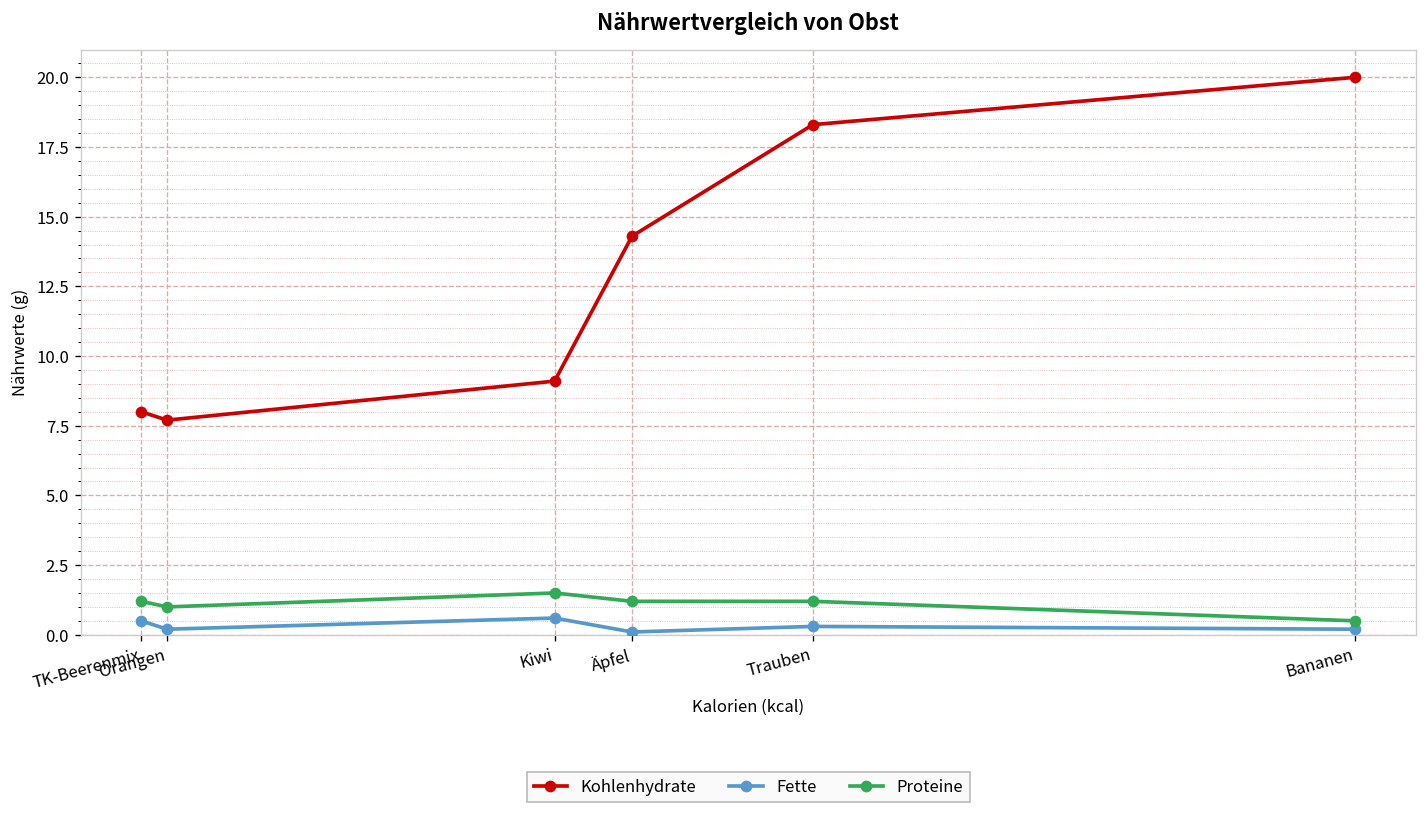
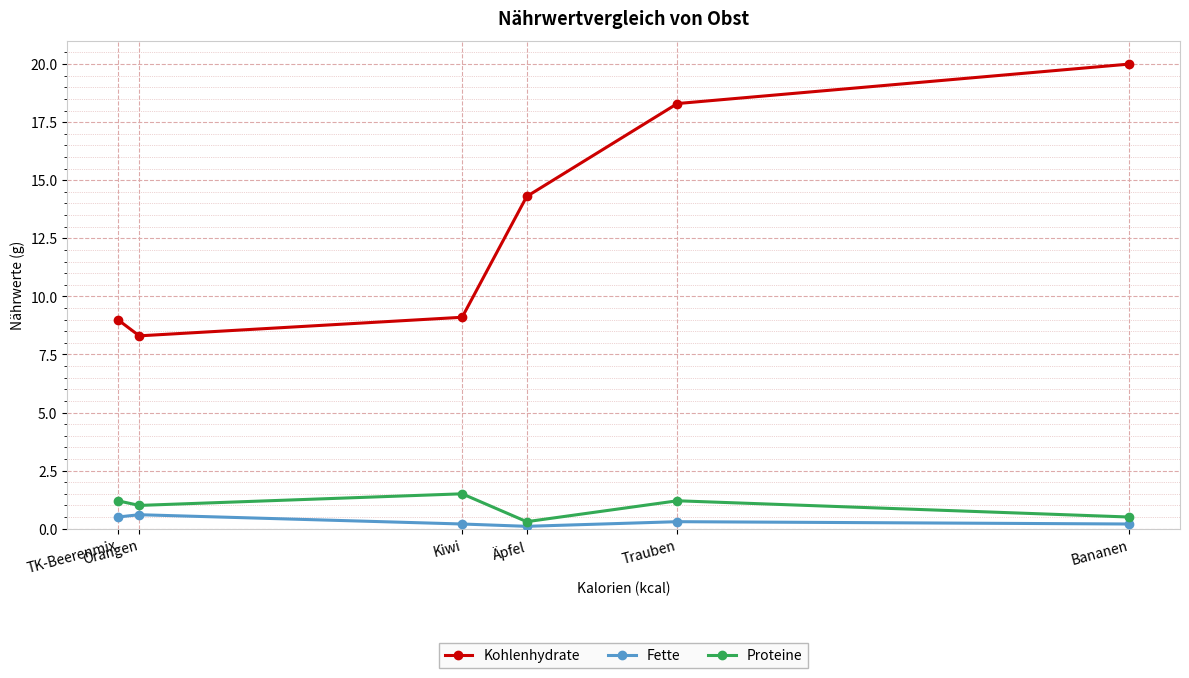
  {
    "Kohlenhydrate": {
-     "TK-Beerenmix": 8,
-     "Orangen": 7.7,
+     "TK-Beerenmix": 9,
+     "Orangen": 8.3,
      "Kiwi": 9.1,
      "Äpfel": 14.3,
      "Trauben": 18.3,
      "Bananen": 20.0
    },
    "Fette": {
      "TK-Beerenmix": 0.5,
-     "Orangen": 0.2,
-     "Kiwi": 0.6,
+     "Orangen": 0.6,
+     "Kiwi": 0.2,
      "Äpfel": 0.1,
      "Trauben": 0.3,
      "Bananen": 0.2
    },
    "Proteine": {
      "TK-Beerenmix": 1.2,
      "Orangen": 1.0,
      "Kiwi": 1.5,
-     "Äpfel": 1.2,
+     "Äpfel": 0.3,
      "Trauben": 1.2,
      "Bananen": 0.5
    }
  }
